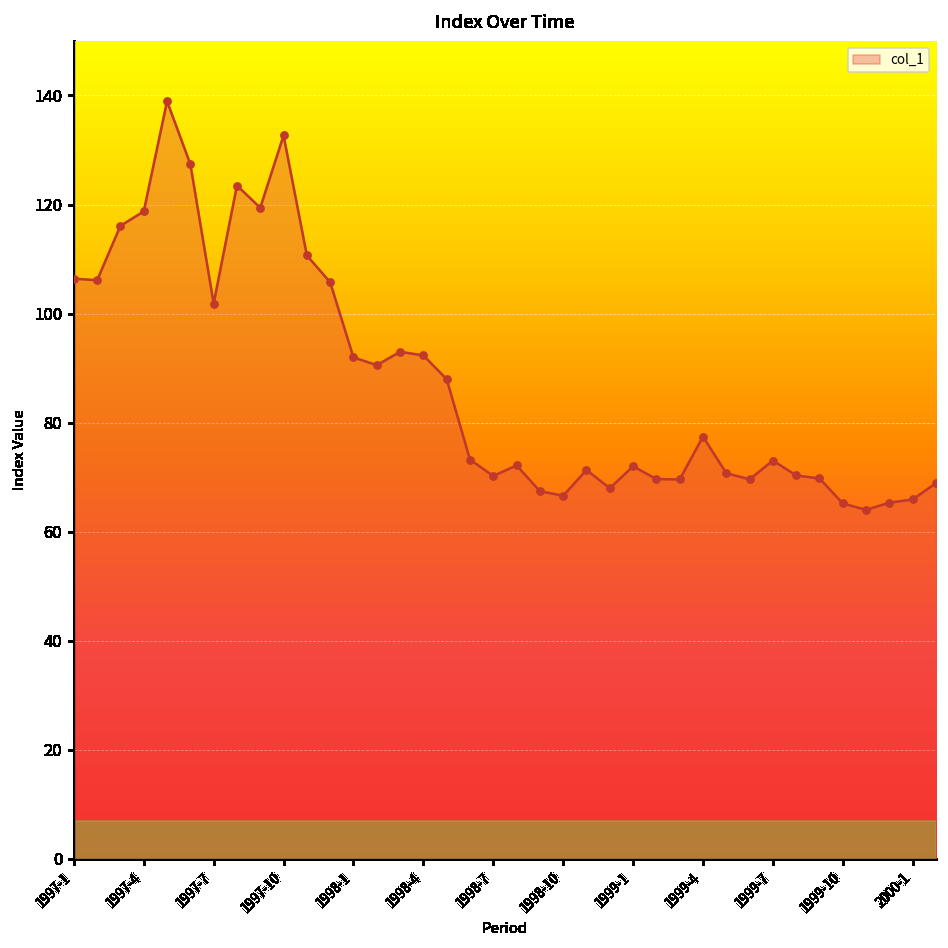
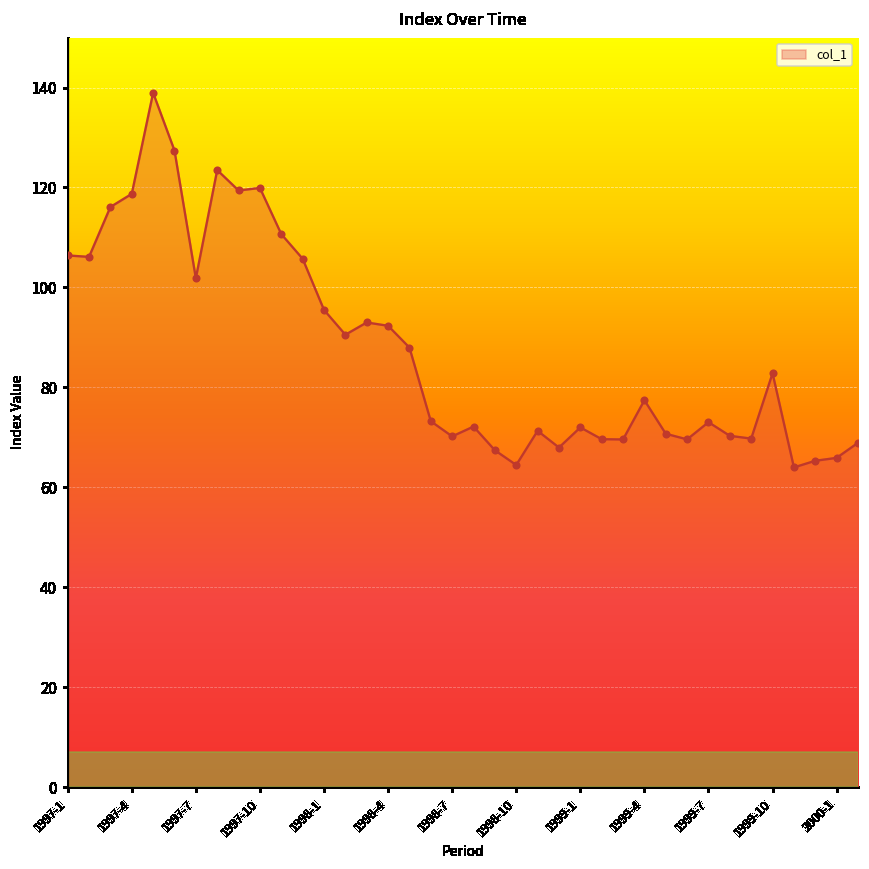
  {
    "1997-1": 106,
    "1997-4": 119,
    "1997-7": 102,
-   "1997-10": 133,
-   "1998-1": 92,
+   "1997-10": 120,
+   "1998-1": 95,
    "1998-4": 92,
    "1998-7": 70,
-   "1998-10": 67,
+   "1998-10": 64,
    "1999-1": 72,
    "1999-4": 77,
    "1999-7": 73,
-   "1999-10": 65,
+   "1999-10": 83,
    "2000-1": 66
  }
